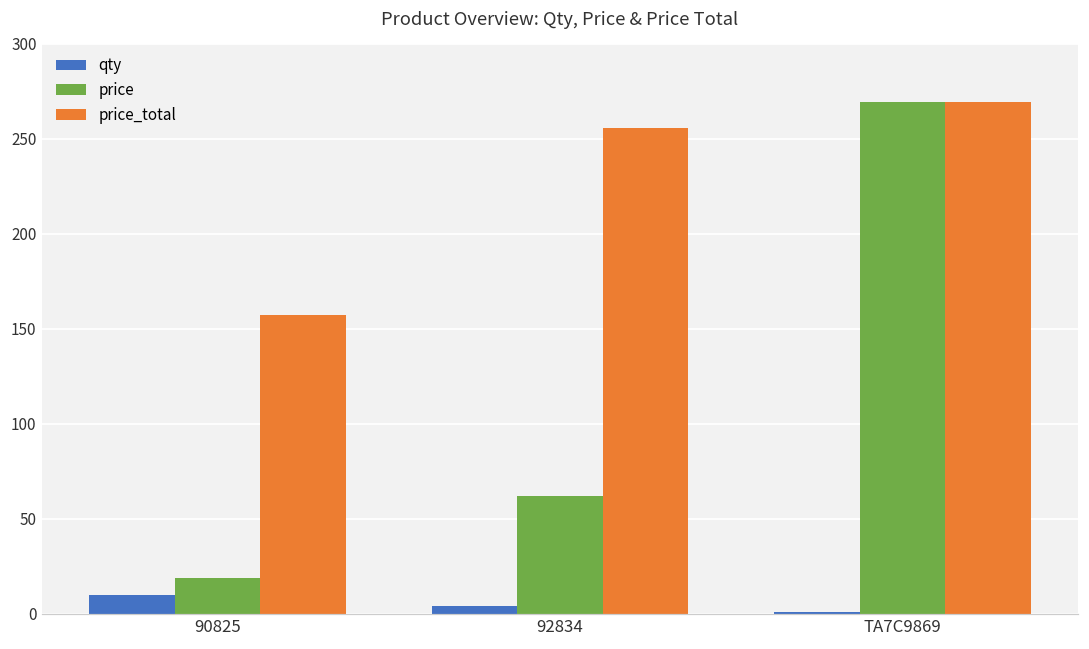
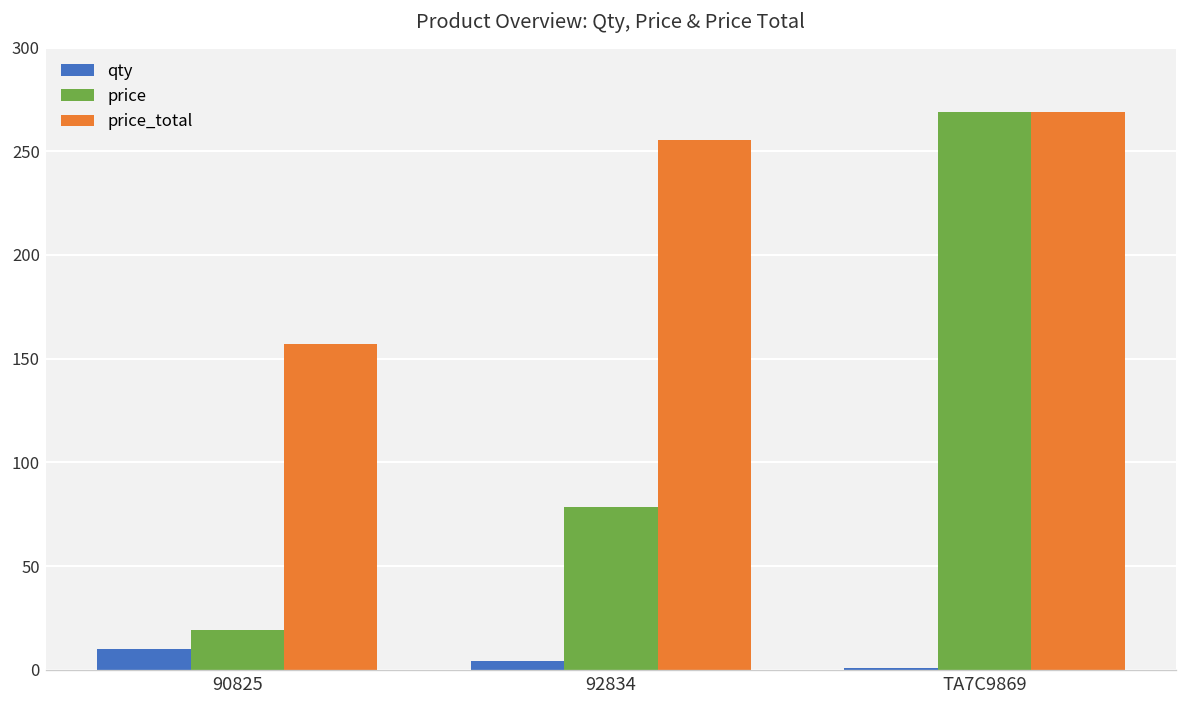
  {
    "qty": {
      "90825": 10,
      "92834": 4
    },
    "price": {
      "90825": 19,
-     "92834": 62,
+     "92834": 79,
      "TA7C9869": 269
    },
    "price_total": {
      "90825": 157,
      "92834": 256,
      "TA7C9869": 269
    }
  }
